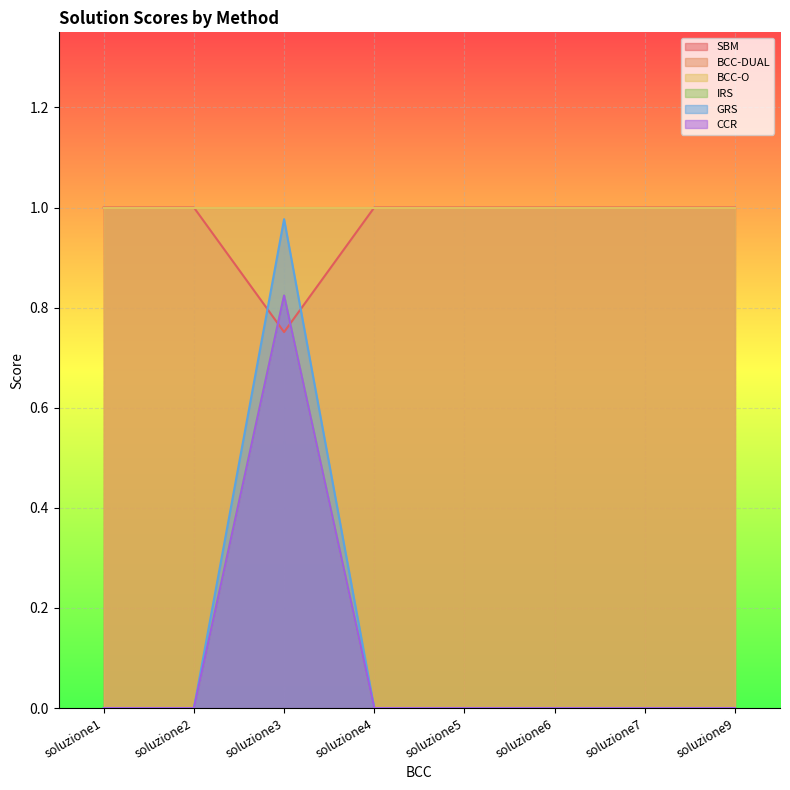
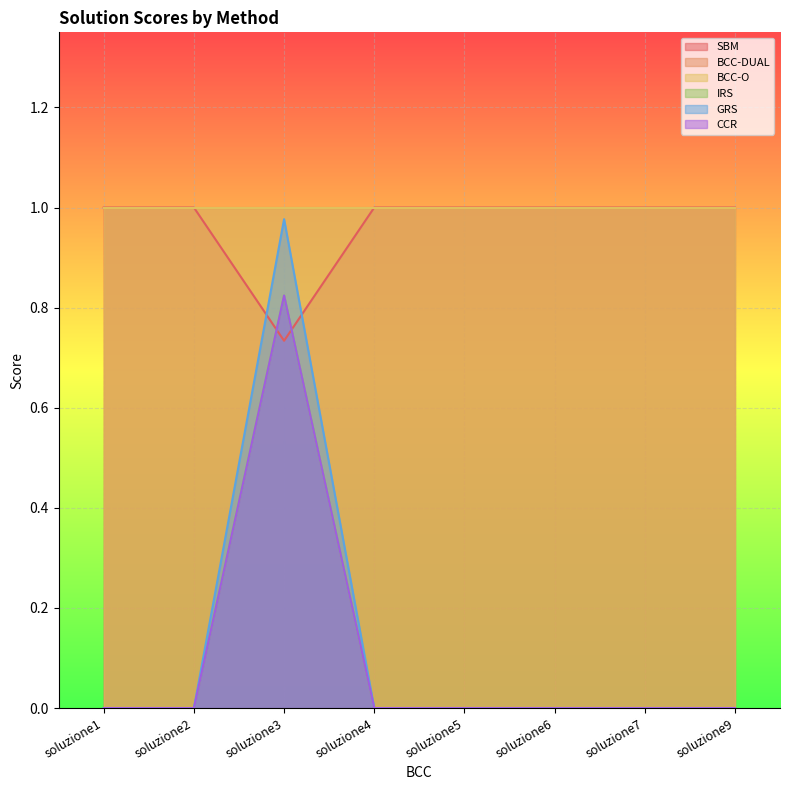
  {
    "SBM": {
-     "soluzione3": 0.75
+     "soluzione3": 0.73
    },
    "BCC-O": {
      "soluzione3": 1.00
    },
    "CCR": {
      "soluzione3": 0.82
    },
    "GRS": {
      "soluzione3": 0.98
    }
  }
